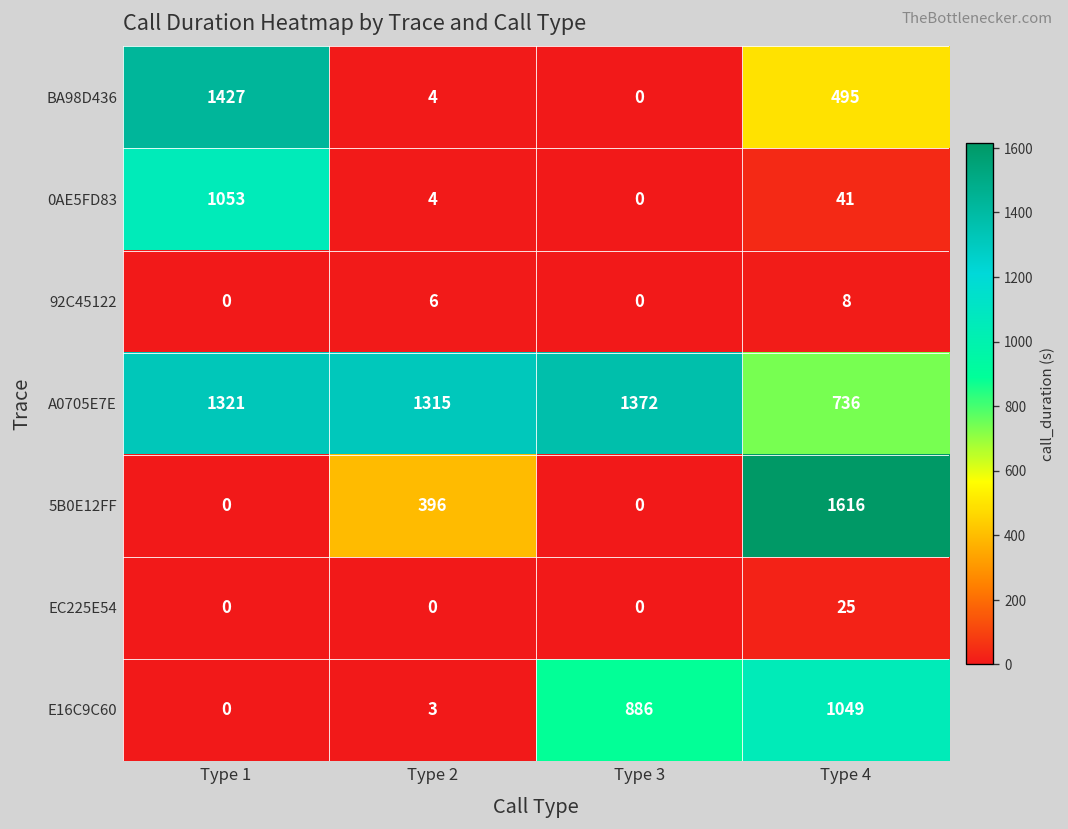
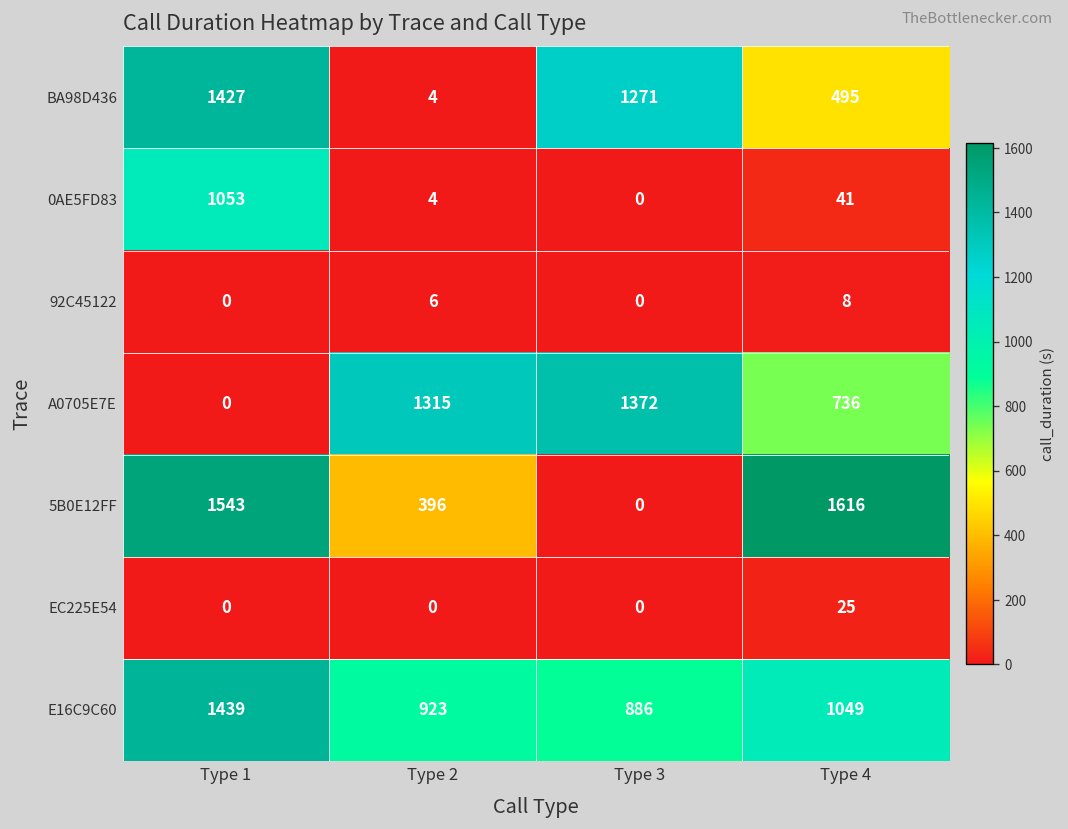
  {
    "BA98D436": {
      "Type 1": 1427,
      "Type 2": 4,
-     "Type 3": 0,
+     "Type 3": 1271,
      "Type 4": 495
    },
    "0AE5FD83": {
      "Type 1": 1053,
      "Type 2": 4,
      "Type 3": 0,
      "Type 4": 41
    },
    "92C45122": {
      "Type 1": 0,
      "Type 2": 6,
      "Type 3": 0,
      "Type 4": 8
    },
    "A0705E7E": {
-     "Type 1": 1321,
+     "Type 1": 0,
      "Type 2": 1315,
      "Type 3": 1372,
      "Type 4": 736
    },
    "5B0E12FF": {
-     "Type 1": 0,
+     "Type 1": 1543,
      "Type 2": 396,
      "Type 3": 0,
      "Type 4": 1616
    },
    "EC225E54": {
      "Type 1": 0,
      "Type 2": 0,
      "Type 3": 0,
      "Type 4": 25
    },
    "E16C9C60": {
-     "Type 1": 0,
-     "Type 2": 3,
+     "Type 1": 1439,
+     "Type 2": 923,
      "Type 3": 886,
      "Type 4": 1049
    }
  }
